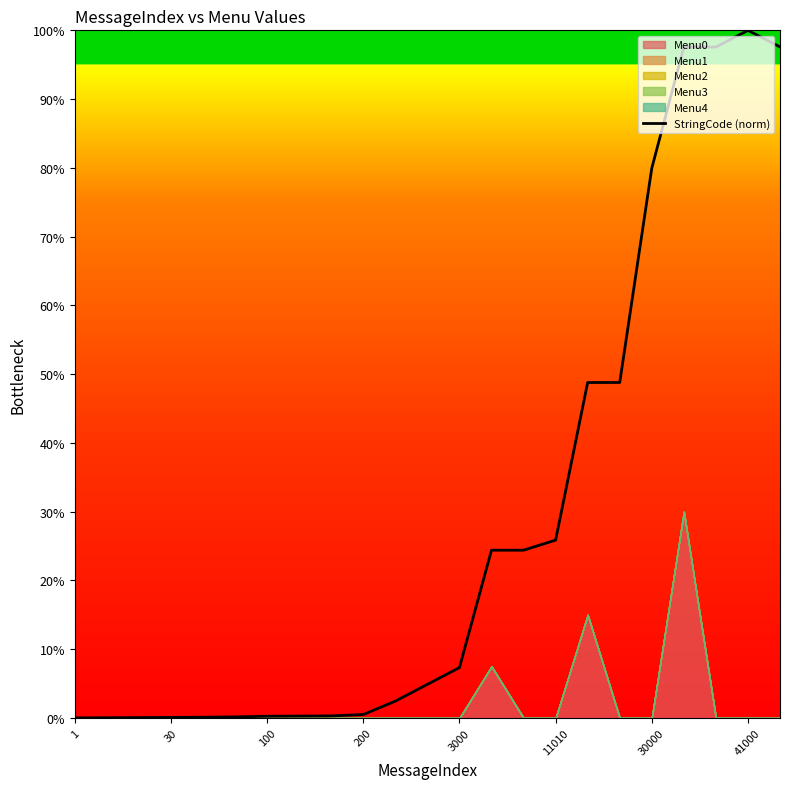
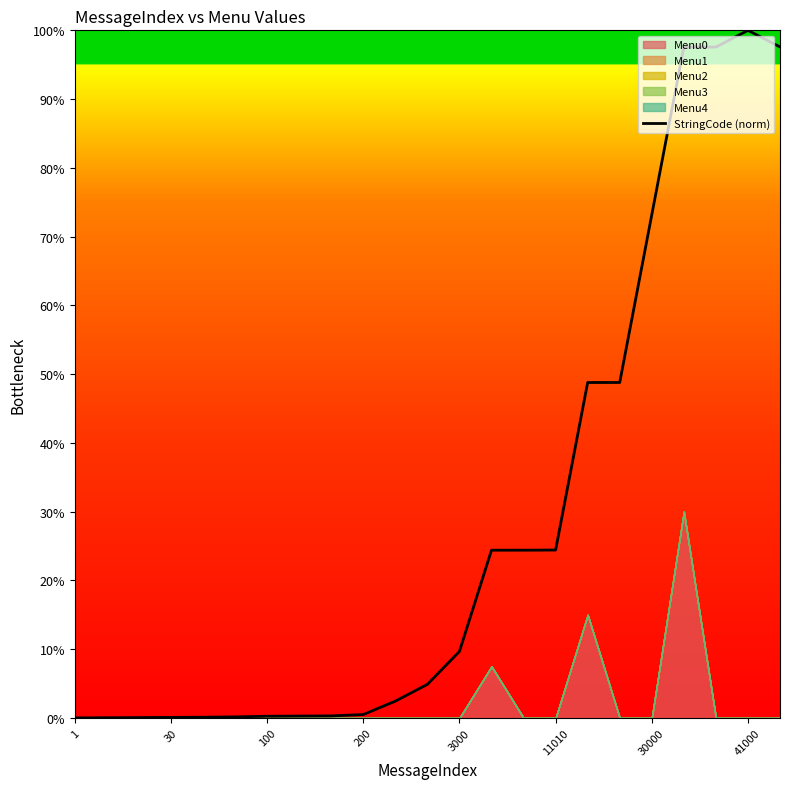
  {
    "StringCode (norm)": {
      "200": "0%",
-     "3000": "7%",
-     "11010": "26%",
-     "30000": "80%",
+     "3000": "10%",
+     "11010": "24%",
+     "30000": "73%",
      "41000": "100%"
    },
    "Menu4": {
      "200": "0%",
      "3000": "0%",
      "11010": "0%",
      "30000": "0%",
      "41000": "0%"
    }
  }
